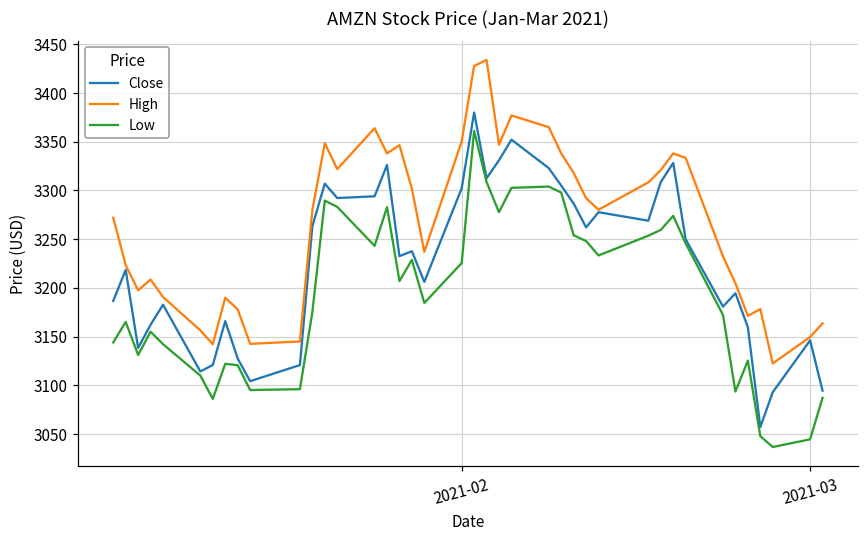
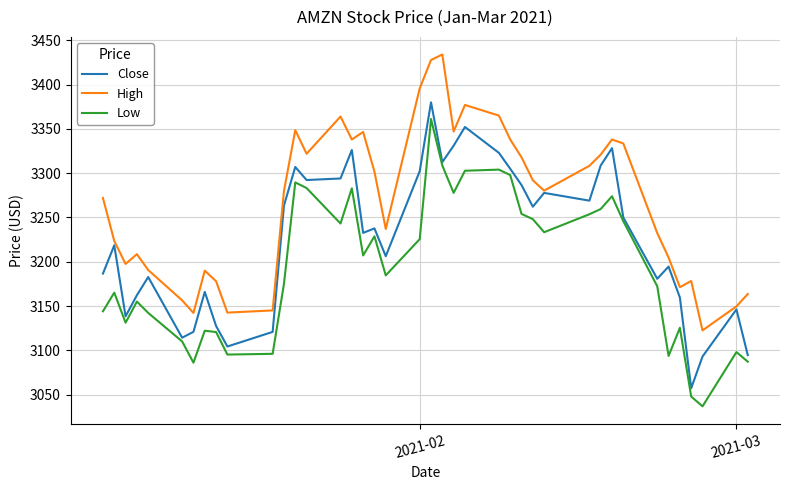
  {
    "Close": {
      "2021-02": 3300,
      "2021-03": 3150
    },
    "High": {
-     "2021-02": 3350,
+     "2021-02": 3400,
      "2021-03": 3150
    },
    "Low": {
      "2021-02": 3230,
-     "2021-03": 3040
+     "2021-03": 3100
    }
  }
